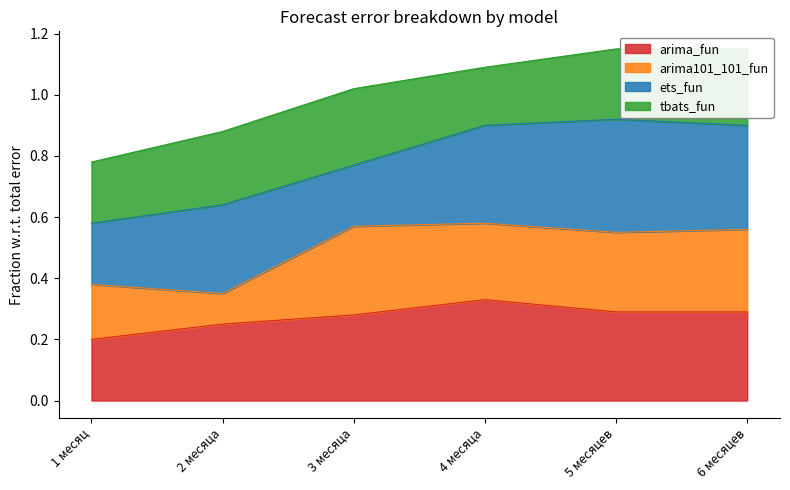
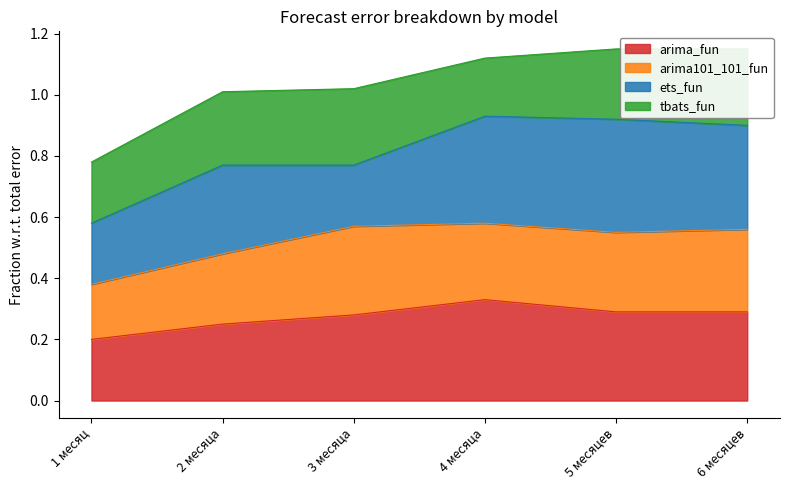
  {
    "arima_fun": {
      "1 месяц": 0.20,
      "2 месяца": 0.25,
      "3 месяца": 0.28,
      "4 месяца": 0.33,
      "5 месяцев": 0.29,
      "6 месяцев": 0.29
    },
    "arima101_101_fun": {
      "1 месяц": 0.18,
-     "2 месяца": 0.10,
+     "2 месяца": 0.23,
      "3 месяца": 0.29,
      "4 месяца": 0.25,
      "5 месяцев": 0.26,
      "6 месяцев": 0.27
    },
    "ets_fun": {
      "1 месяц": 0.20,
      "2 месяца": 0.29,
      "3 месяца": 0.20,
-     "4 месяца": 0.32,
+     "4 месяца": 0.35,
      "5 месяцев": 0.37,
      "6 месяцев": 0.34
    },
    "tbats_fun": {
      "1 месяц": 0.20,
      "2 месяца": 0.24,
      "3 месяца": 0.25,
      "4 месяца": 0.19,
      "5 месяцев": 0.23
    }
  }
